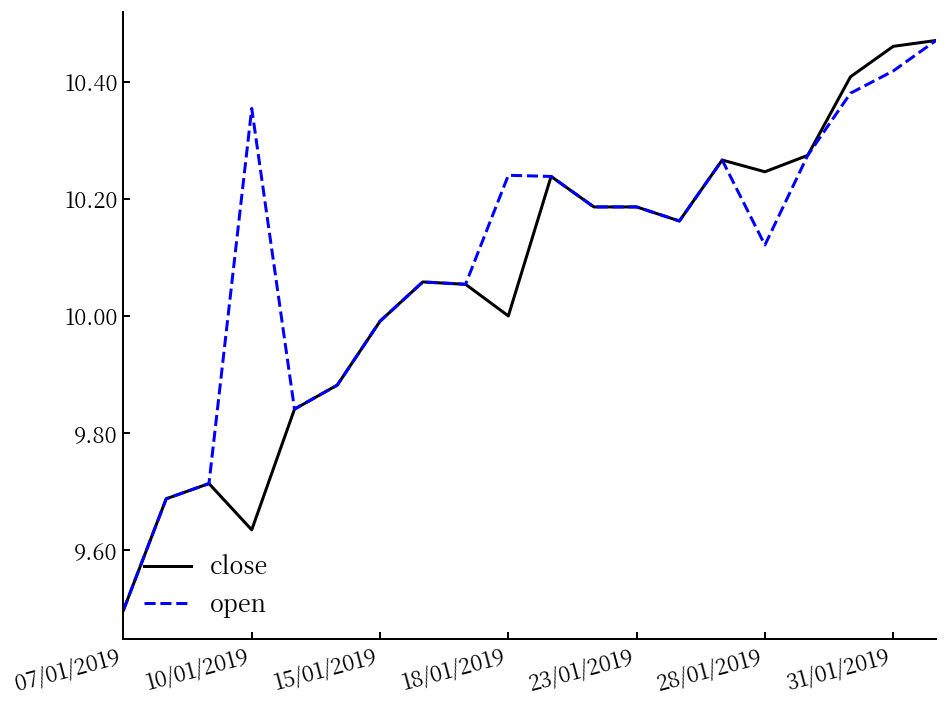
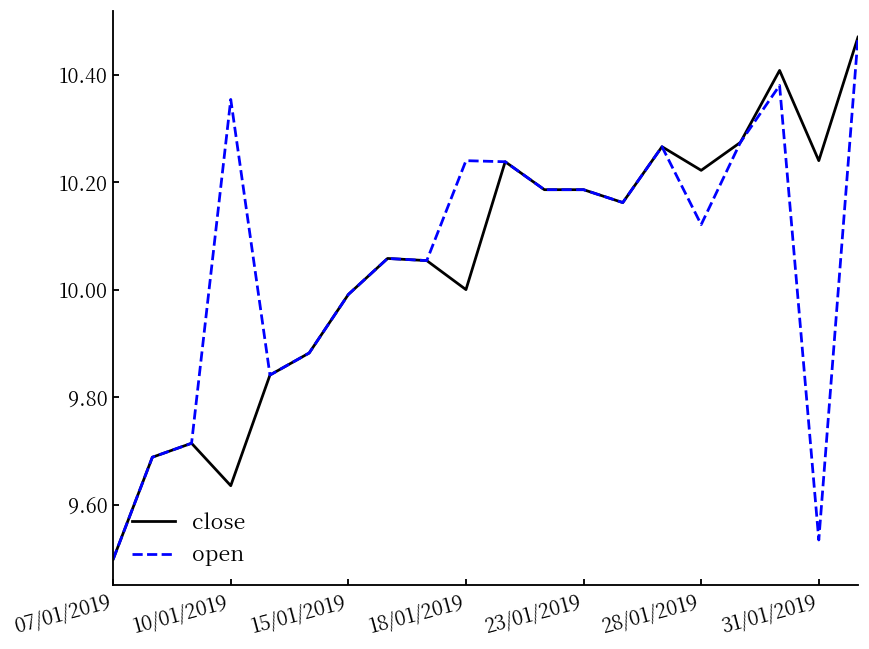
  {
    "close": {
      "10/01/2019": 9.64,
      "18/01/2019": 10.00,
-     "28/01/2019": 10.25,
-     "31/01/2019": 10.46
+     "28/01/2019": 10.22,
+     "31/01/2019": 10.24
    },
    "open": {
      "10/01/2019": 10.35,
      "18/01/2019": 10.24,
      "28/01/2019": 10.12,
-     "31/01/2019": 10.42
+     "31/01/2019": 9.53
    }
  }
